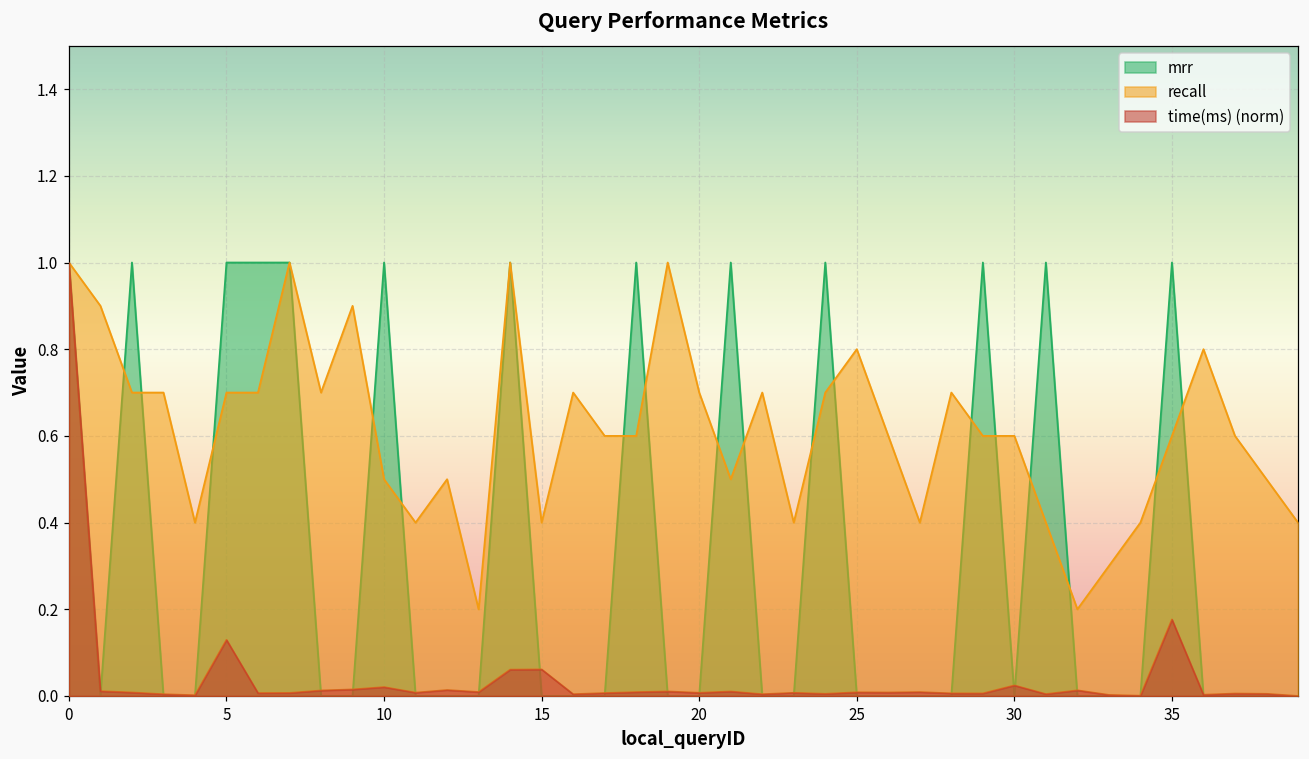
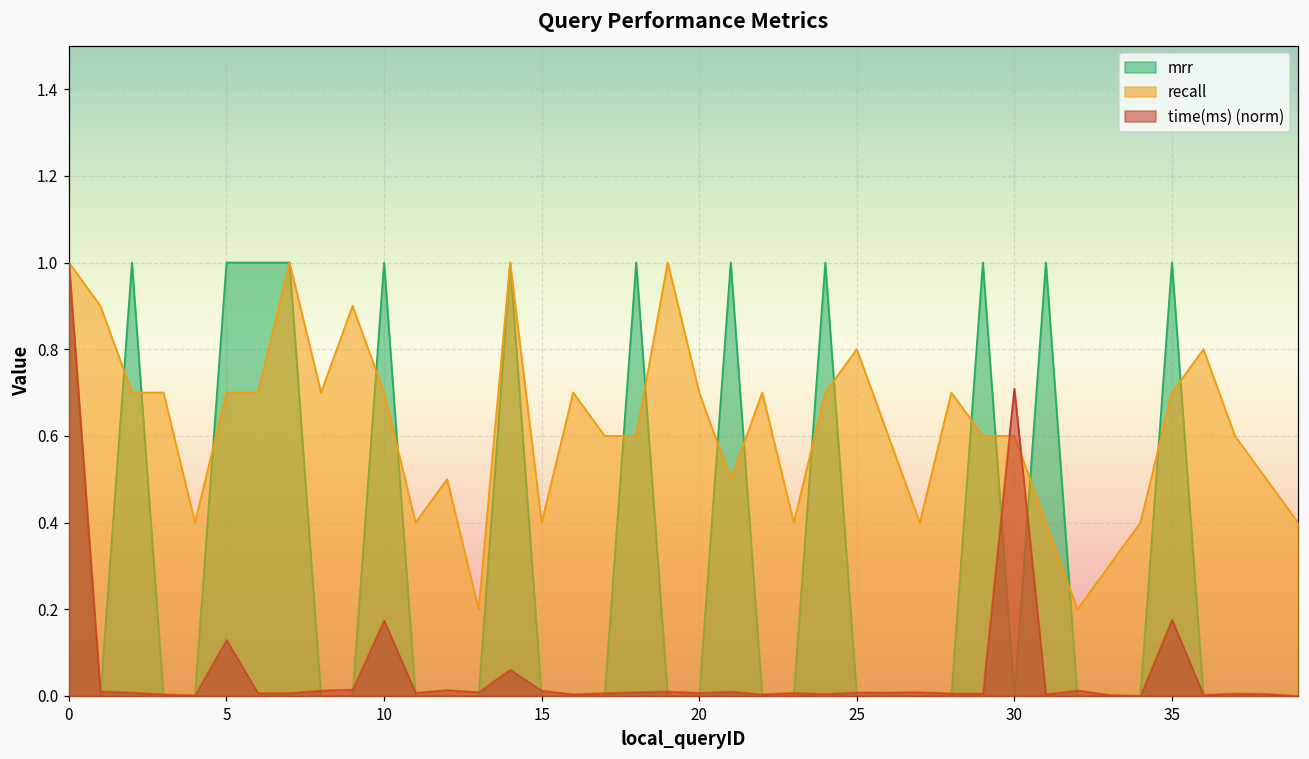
  {
    "mrr": {
      "5": 1.00,
      "10": 1.00,
      "15": 0.00,
      "20": 0.00,
      "25": 0.00,
      "30": 0.00,
      "35": 1.00
    },
    "recall": {
      "5": 0.7,
-     "10": 0.5,
+     "10": 0.7,
      "15": 0.4,
      "20": 0.7,
      "25": 0.8,
      "30": 0.6,
-     "35": 0.6
+     "35": 0.7
    },
    "time(ms) (norm)": {
      "5": 0.13,
-     "10": 0.02,
-     "15": 0.06,
+     "10": 0.17,
+     "15": 0.01,
      "20": 0.01,
      "25": 0.01,
-     "30": 0.02,
+     "30": 0.71,
      "35": 0.18
    }
  }
